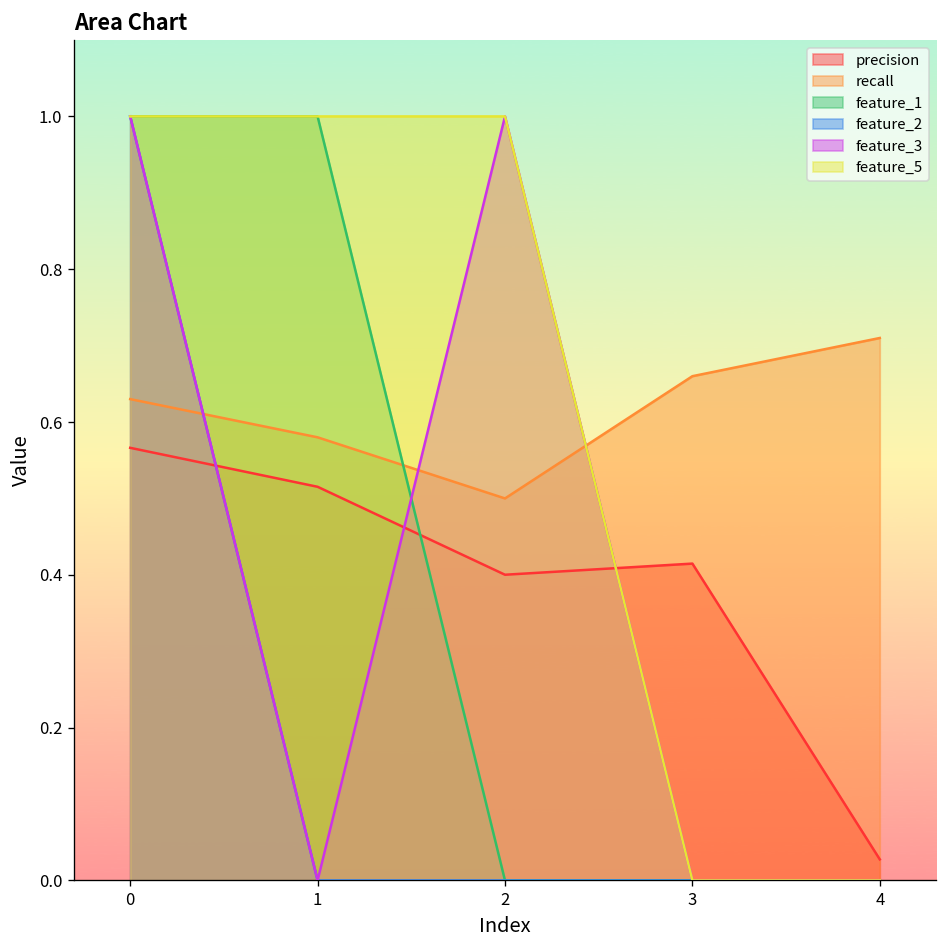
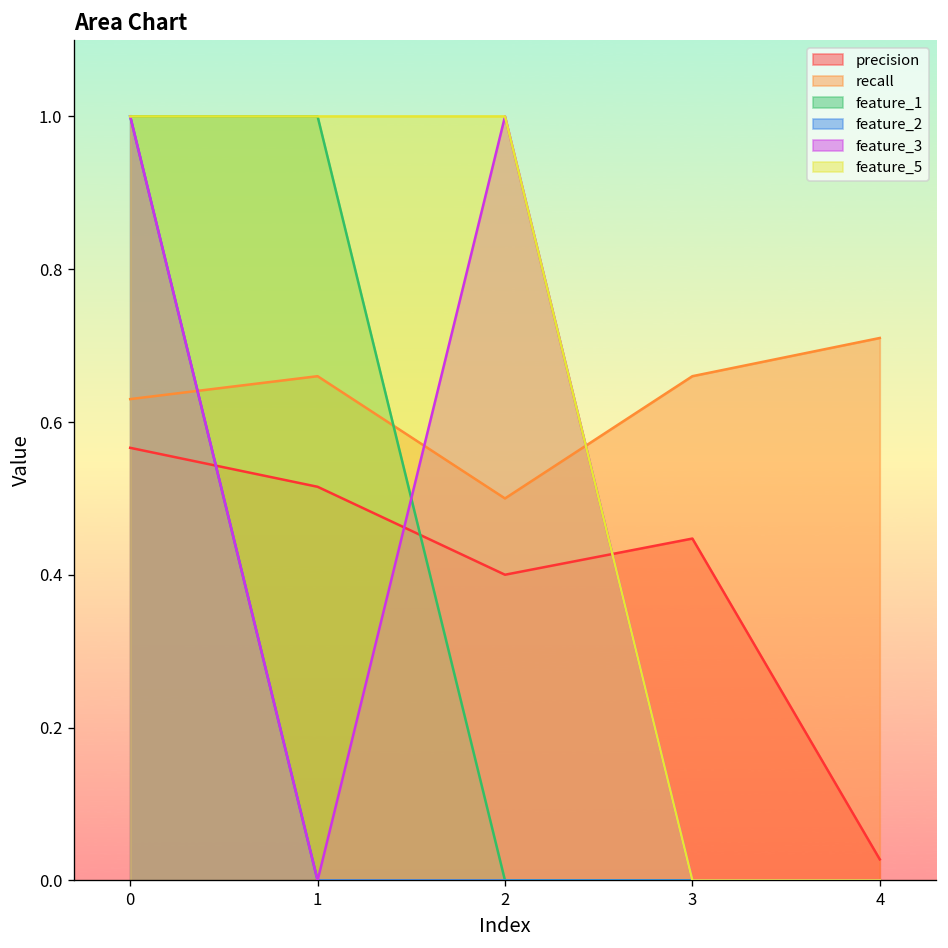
  {
    "precision": {
      "0": 0.57,
      "1": 0.52,
      "2": 0.40,
-     "3": 0.41,
+     "3": 0.45,
      "4": 0.03
    },
    "recall": {
      "0": 0.63,
-     "1": 0.58,
+     "1": 0.66,
      "2": 0.50,
      "3": 0.66,
      "4": 0.71
    }
  }
